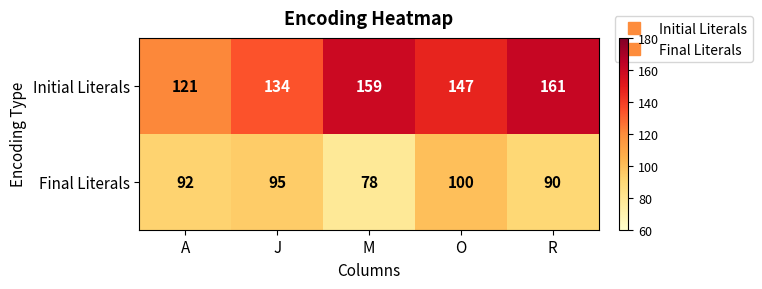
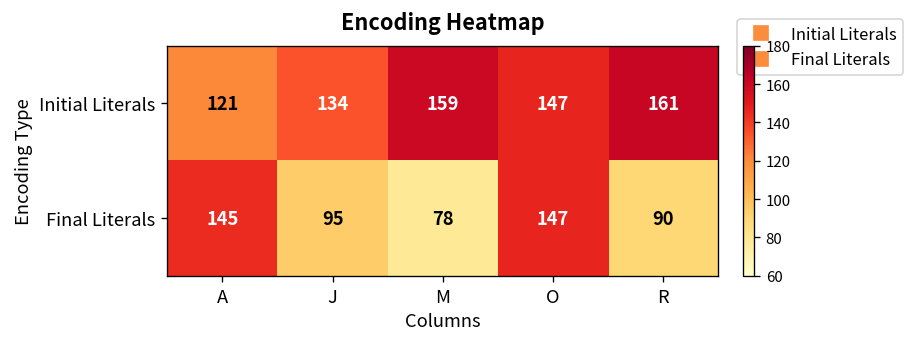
  {
    "Initial Literals": {
      "A": 121,
      "J": 134,
      "M": 159,
      "O": 147,
      "R": 161
    },
    "Final Literals": {
-     "A": 92,
+     "A": 145,
      "J": 95,
      "M": 78,
-     "O": 100,
+     "O": 147,
      "R": 90
    }
  }
